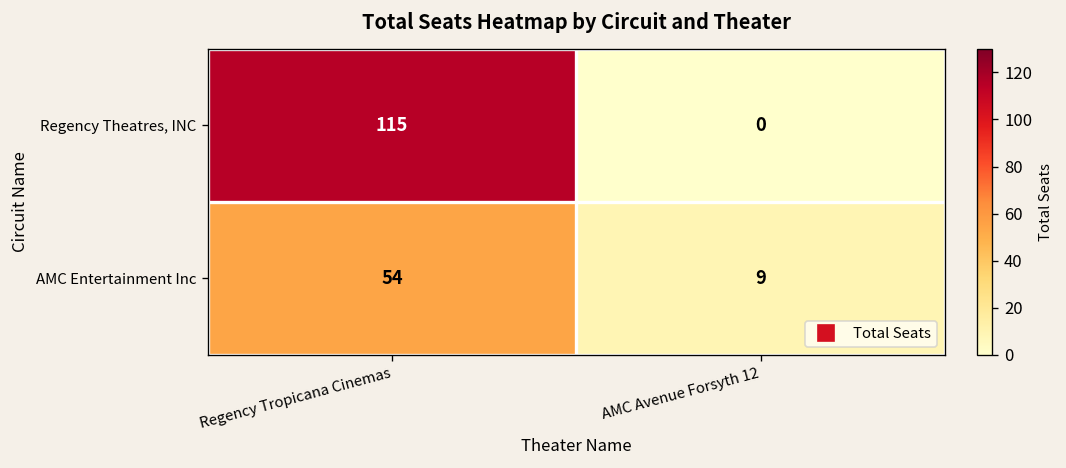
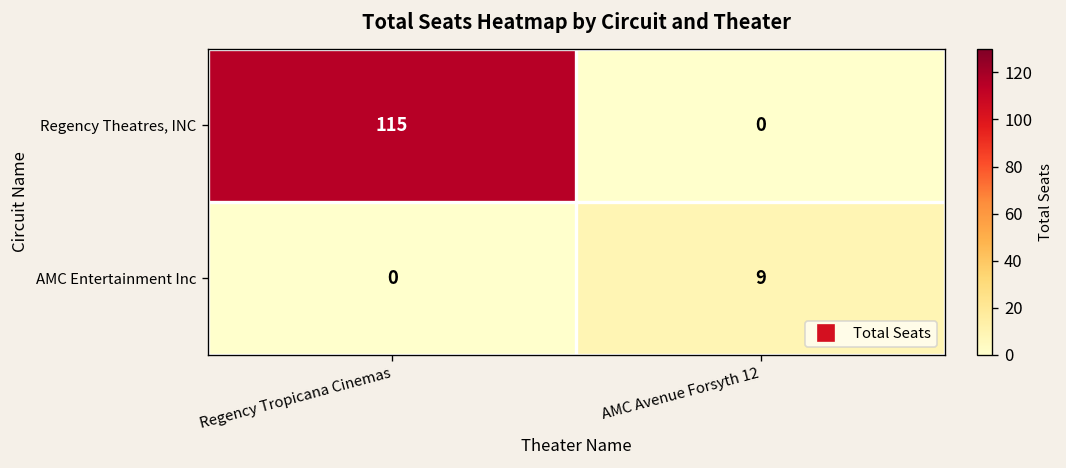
  {
    "Regency Theatres, INC": {
      "Regency Tropicana Cinemas": 115,
      "AMC Avenue Forsyth 12": 0
    },
    "AMC Entertainment Inc": {
-     "Regency Tropicana Cinemas": 54,
+     "Regency Tropicana Cinemas": 0,
      "AMC Avenue Forsyth 12": 9
    }
  }
